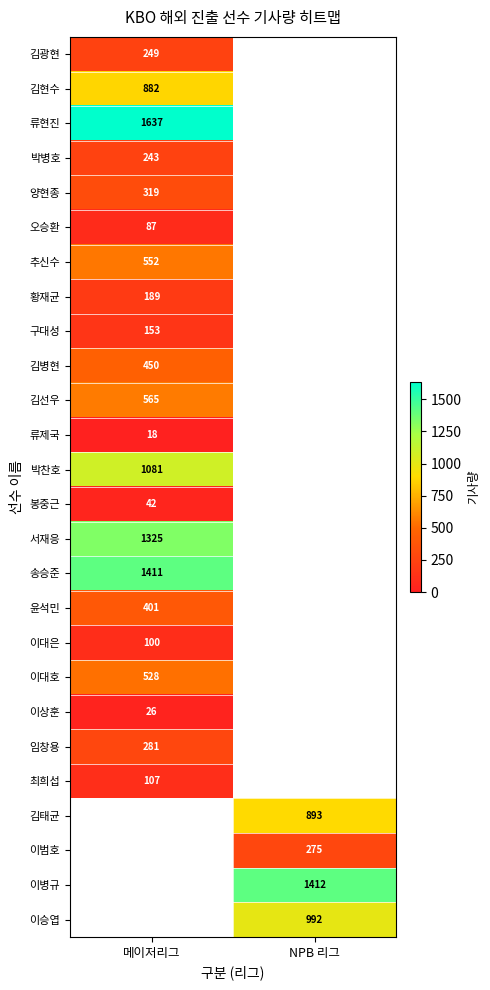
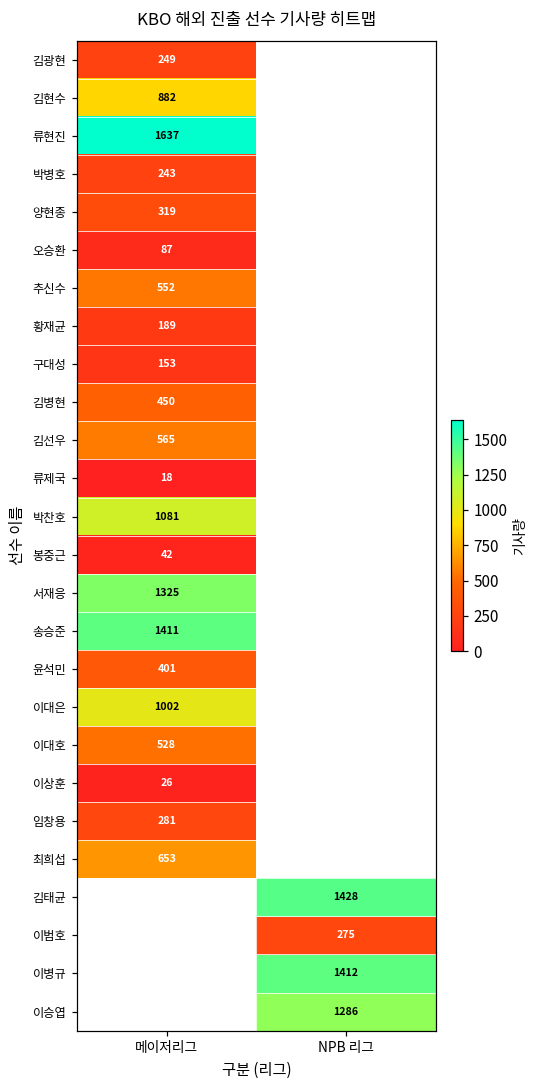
  {
    "김광현": {
      "메이저리그": 249
    },
    "김현수": {
      "메이저리그": 882
    },
    "류현진": {
      "메이저리그": 1637
    },
    "박병호": {
      "메이저리그": 243
    },
    "양현종": {
      "메이저리그": 319
    },
    "오승환": {
      "메이저리그": 87
    },
    "추신수": {
      "메이저리그": 552
    },
    "황재균": {
      "메이저리그": 189
    },
    "구대성": {
      "메이저리그": 153
    },
    "김병현": {
      "메이저리그": 450
    },
    "김선우": {
      "메이저리그": 565
    },
    "류제국": {
      "메이저리그": 18
    },
    "박찬호": {
      "메이저리그": 1081
    },
    "봉중근": {
      "메이저리그": 42
    },
    "서재응": {
      "메이저리그": 1325
    },
    "송승준": {
      "메이저리그": 1411
    },
    "윤석민": {
      "메이저리그": 401
    },
    "이대은": {
-     "메이저리그": 100
+     "메이저리그": 1002
    },
    "이대호": {
      "메이저리그": 528
    },
    "이상훈": {
      "메이저리그": 26
    },
    "임창용": {
      "메이저리그": 281
    },
    "최희섭": {
-     "메이저리그": 107
+     "메이저리그": 653
    },
    "김태균": {
-     "NPB 리그": 893
+     "NPB 리그": 1428
    },
    "이범호": {
      "NPB 리그": 275
    },
    "이병규": {
      "NPB 리그": 1412
    },
    "이승엽": {
-     "NPB 리그": 992
+     "NPB 리그": 1286
    }
  }
